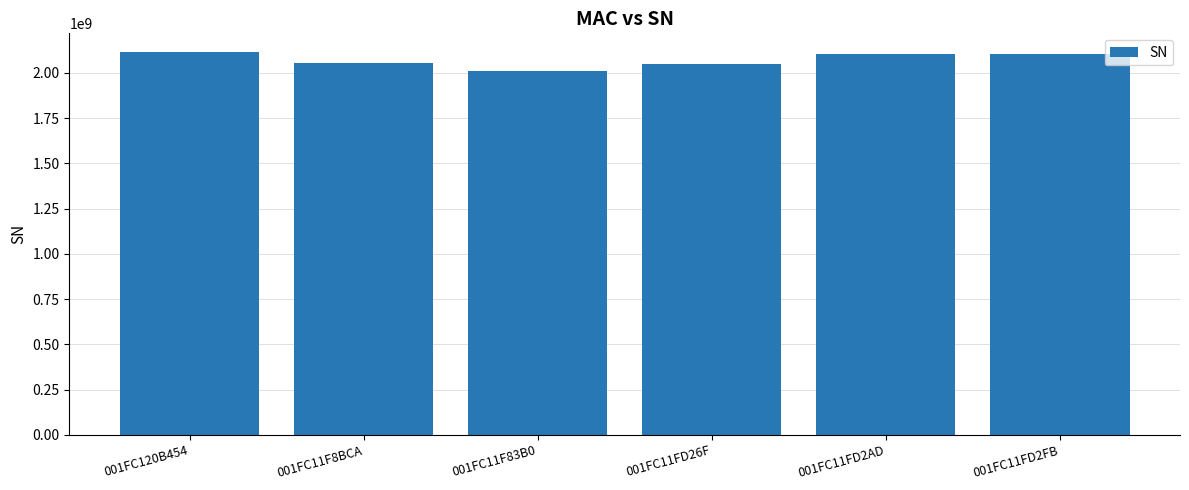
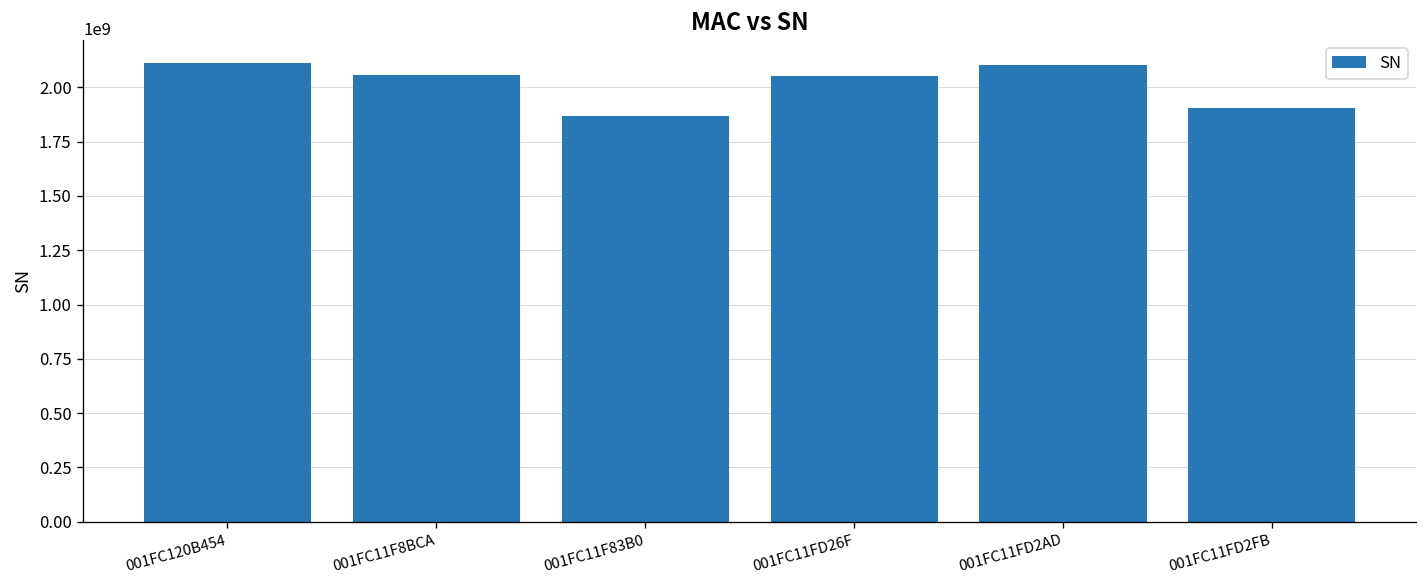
  {
    "001FC120B454": 2110000000,
    "001FC11F8BCA": 2060000000,
-   "001FC11F83B0": 2010000000,
+   "001FC11F83B0": 1870000000,
    "001FC11FD26F": 2050000000,
    "001FC11FD2AD": 2100000000,
-   "001FC11FD2FB": 2100000000
+   "001FC11FD2FB": 1900000000
  }
